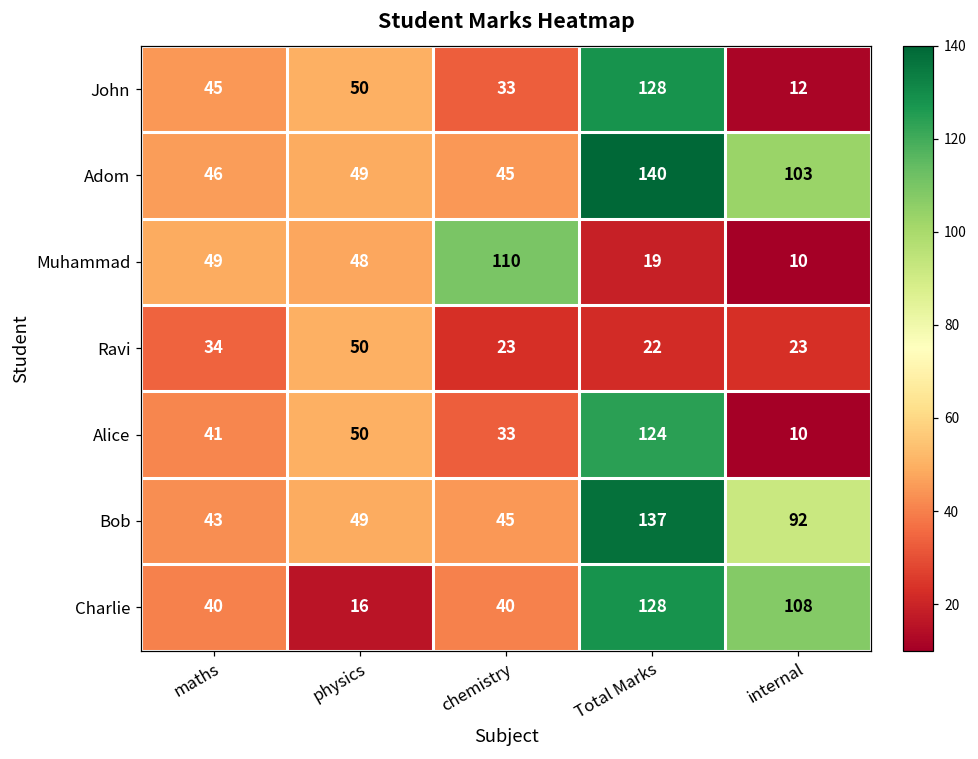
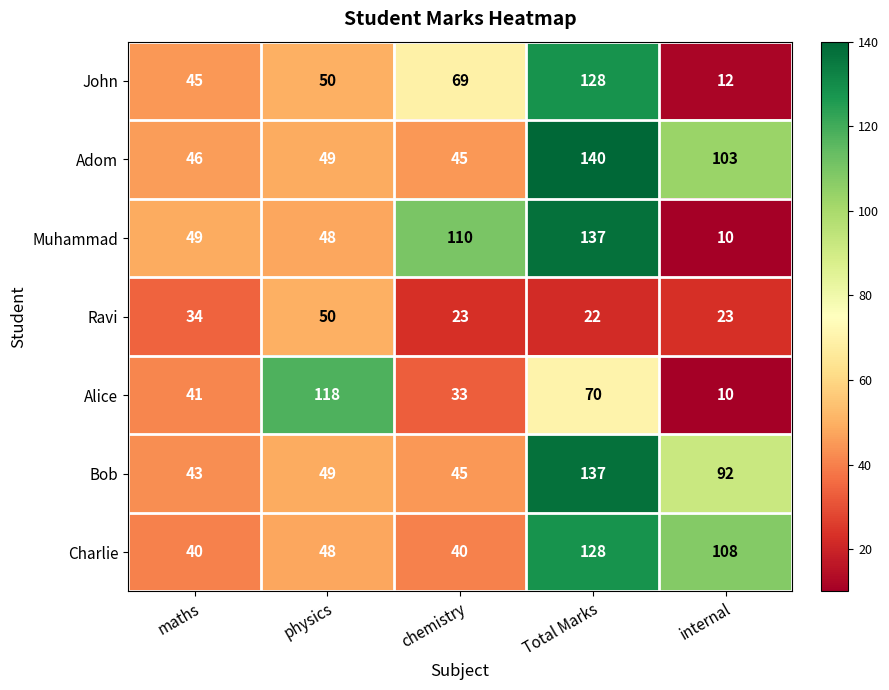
  {
    "John": {
      "maths": 45,
      "physics": 50,
-     "chemistry": 33,
+     "chemistry": 69,
      "Total Marks": 128,
      "internal": 12
    },
    "Adom": {
      "maths": 46,
      "physics": 49,
      "chemistry": 45,
      "Total Marks": 140,
      "internal": 103
    },
    "Muhammad": {
      "maths": 49,
      "physics": 48,
      "chemistry": 110,
-     "Total Marks": 19,
+     "Total Marks": 137,
      "internal": 10
    },
    "Ravi": {
      "maths": 34,
      "physics": 50,
      "chemistry": 23,
      "Total Marks": 22,
      "internal": 23
    },
    "Alice": {
      "maths": 41,
-     "physics": 50,
+     "physics": 118,
      "chemistry": 33,
-     "Total Marks": 124,
+     "Total Marks": 70,
      "internal": 10
    },
    "Bob": {
      "maths": 43,
      "physics": 49,
      "chemistry": 45,
      "Total Marks": 137,
      "internal": 92
    },
    "Charlie": {
      "maths": 40,
-     "physics": 16,
+     "physics": 48,
      "chemistry": 40,
      "Total Marks": 128,
      "internal": 108
    }
  }
